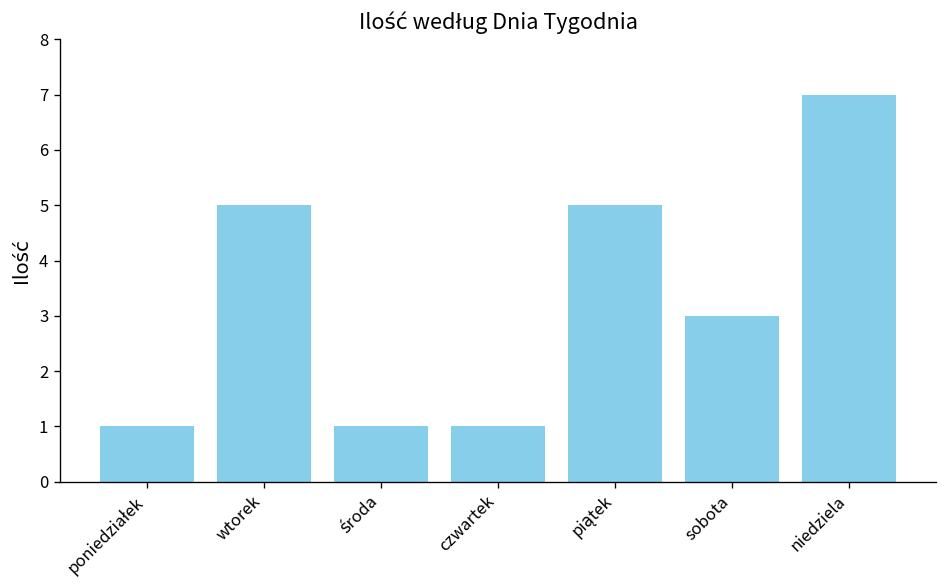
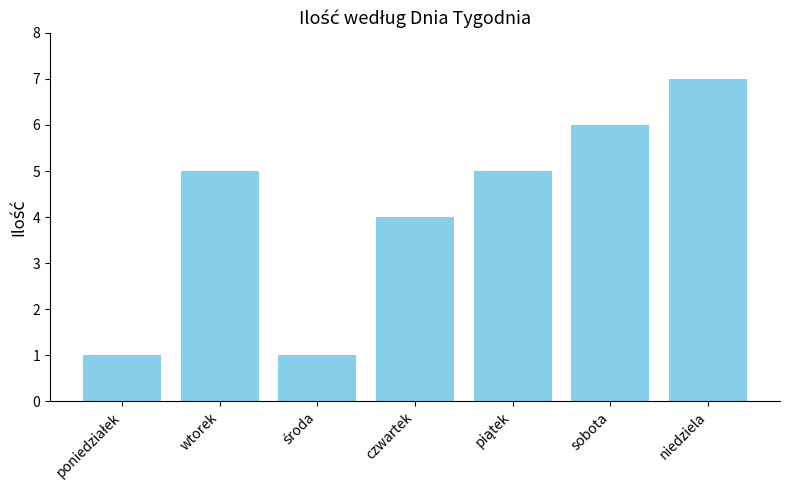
  {
    "poniedziałek": 1,
    "wtorek": 5,
    "środa": 1,
-   "czwartek": 1,
+   "czwartek": 4,
    "piątek": 5,
-   "sobota": 3,
+   "sobota": 6,
    "niedziela": 7
  }
